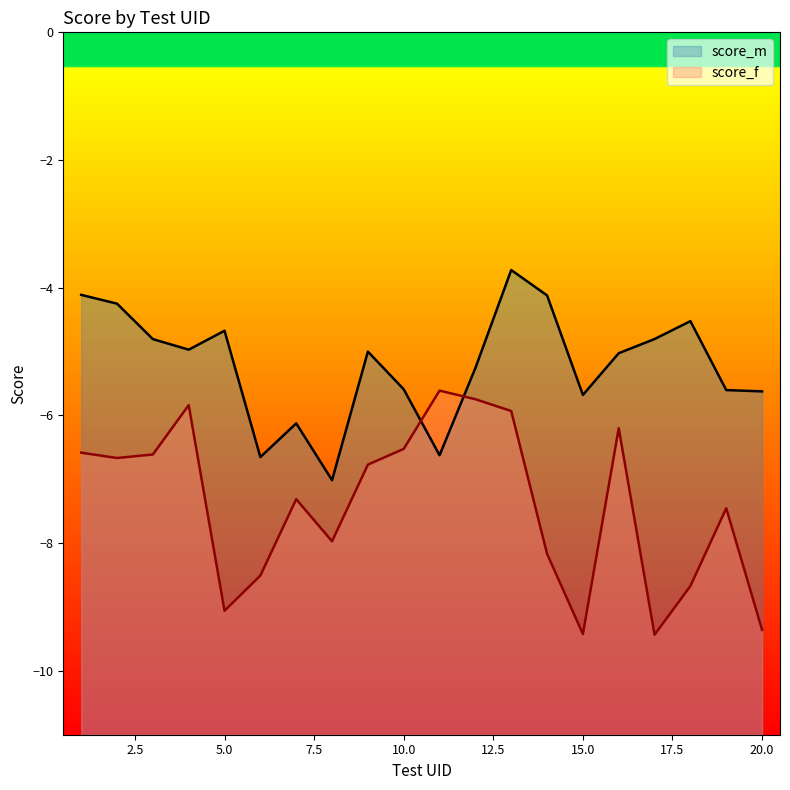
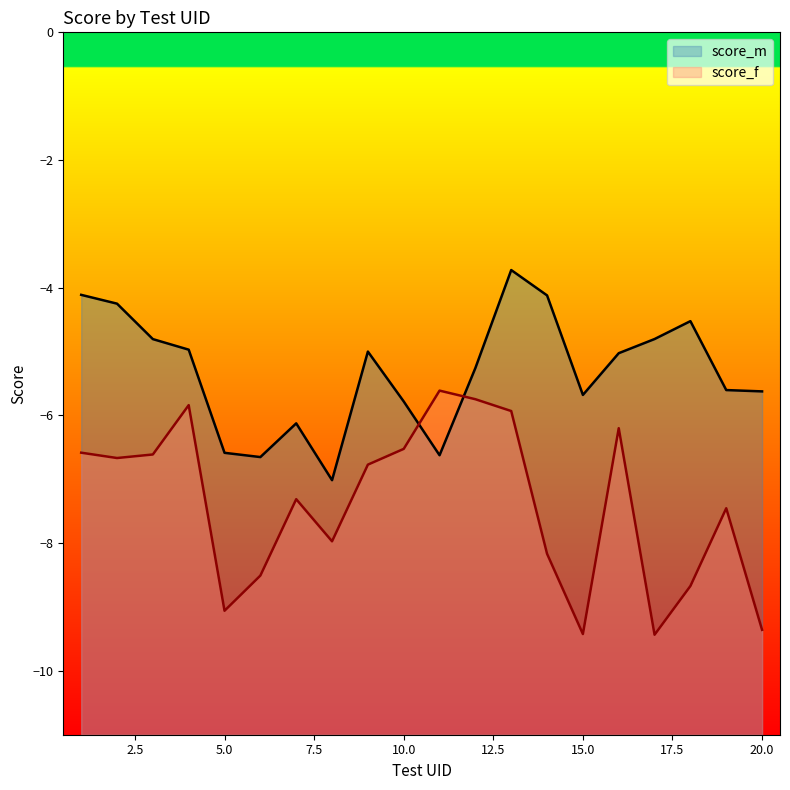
  {
    "score_m": {
-     "5.0": -4.7,
-     "10.0": -5.6,
+     "5.0": -6.6,
+     "10.0": -5.8,
      "15.0": -5.7,
      "20.0": -5.6
    },
    "score_f": {
      "5.0": -9.1,
      "10.0": -6.5,
      "15.0": -9.4,
      "20.0": -9.4
    }
  }
